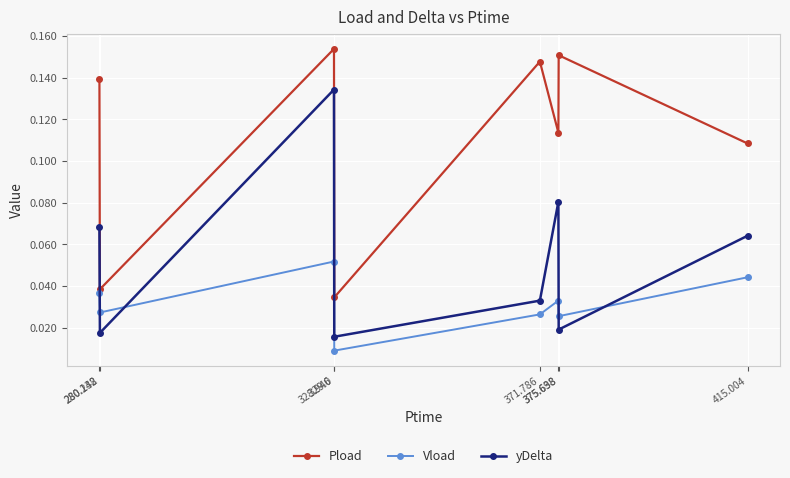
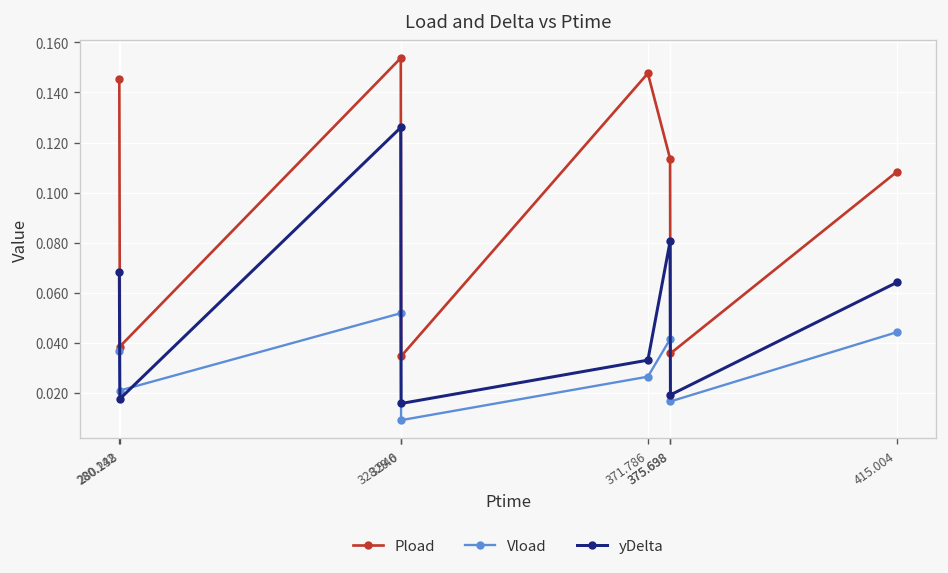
  {
    "Pload": {
-     "280.142": 0.140,
+     "280.142": 0.145,
      "280.238": 0.038,
      "328.946": 0.154,
      "329.0": 0.035,
      "371.786": 0.148,
      "375.638": 0.114,
-     "375.698": 0.151,
+     "375.698": 0.036,
      "415.004": 0.108
    },
    "Vload": {
      "280.142": 0.037,
-     "280.238": 0.027,
+     "280.238": 0.021,
      "328.946": 0.052,
      "329.0": 0.009,
      "371.786": 0.026,
-     "375.638": 0.033,
-     "375.698": 0.026,
+     "375.638": 0.041,
+     "375.698": 0.017,
      "415.004": 0.044
    },
    "yDelta": {
      "280.142": 0.068,
      "280.238": 0.018,
-     "328.946": 0.134,
+     "328.946": 0.126,
      "329.0": 0.016,
      "371.786": 0.033,
      "375.638": 0.080,
      "375.698": 0.019,
      "415.004": 0.064
    }
  }
